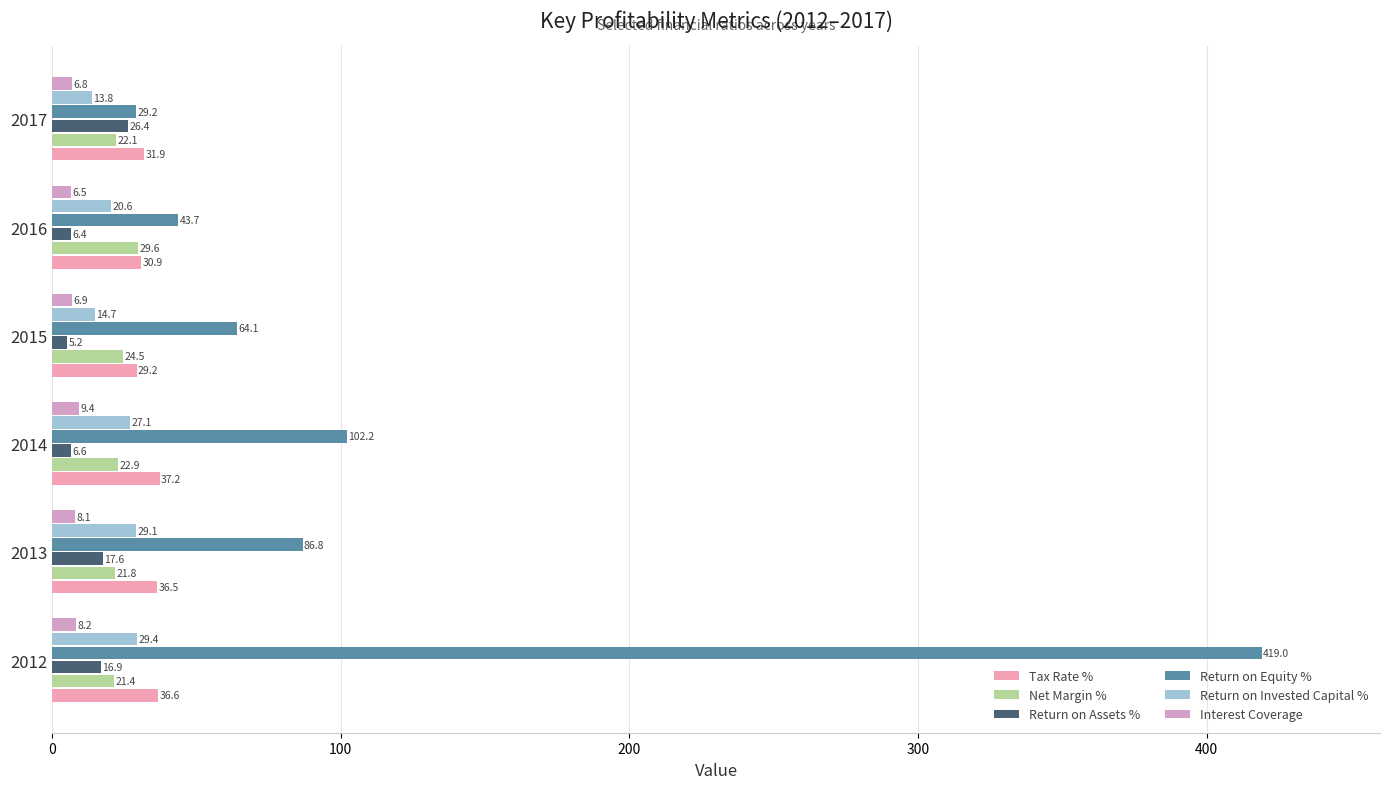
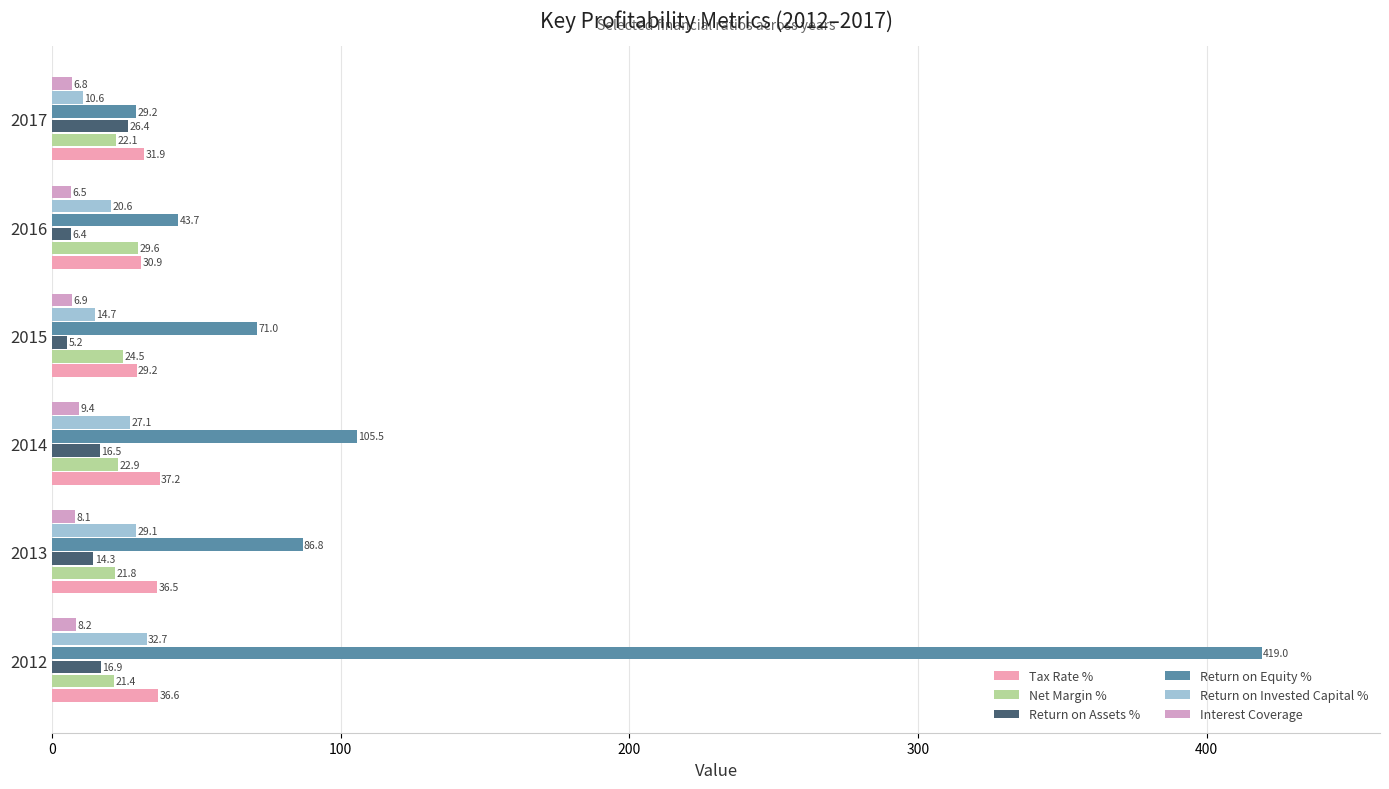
  {
    "Net Margin %": {
      "2017": 22.1,
      "2016": 29.6,
      "2015": 24.5,
      "2014": 22.9,
      "2013": 21.8,
      "2012": 21.4
    },
    "Return on Assets %": {
      "2017": 26.4,
      "2016": 6.4,
      "2015": 5.2,
-     "2014": 6.6,
-     "2013": 17.6,
+     "2014": 16.5,
+     "2013": 14.3,
      "2012": 16.9
    },
    "Return on Equity %": {
      "2017": 29.2,
      "2016": 43.7,
-     "2015": 64.1,
-     "2014": 102.2,
+     "2015": 71.0,
+     "2014": 105.5,
      "2013": 86.8,
      "2012": 419.0
    },
    "Return on Invested Capital %": {
-     "2017": 13.8,
+     "2017": 10.6,
      "2016": 20.6,
      "2015": 14.7,
      "2014": 27.1,
      "2013": 29.1,
-     "2012": 29.4
+     "2012": 32.7
    }
  }
